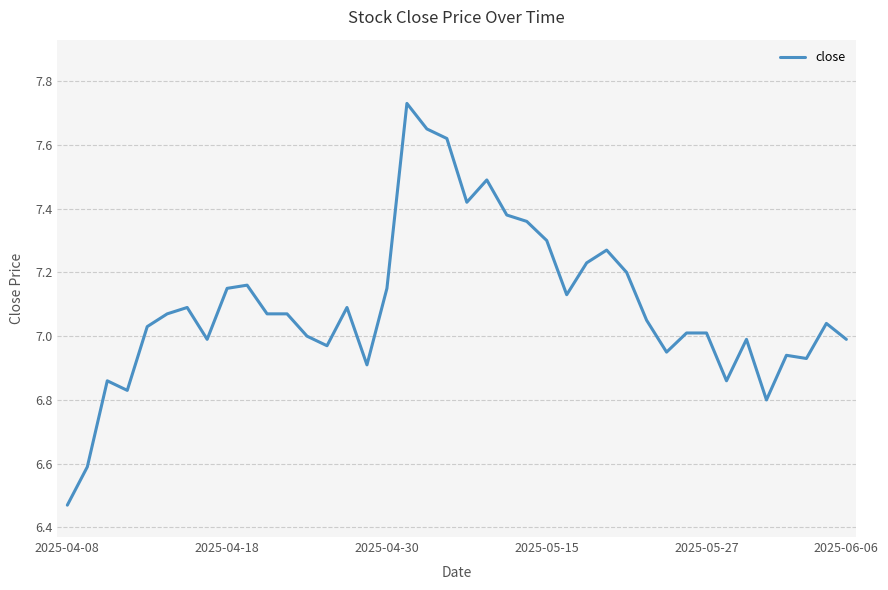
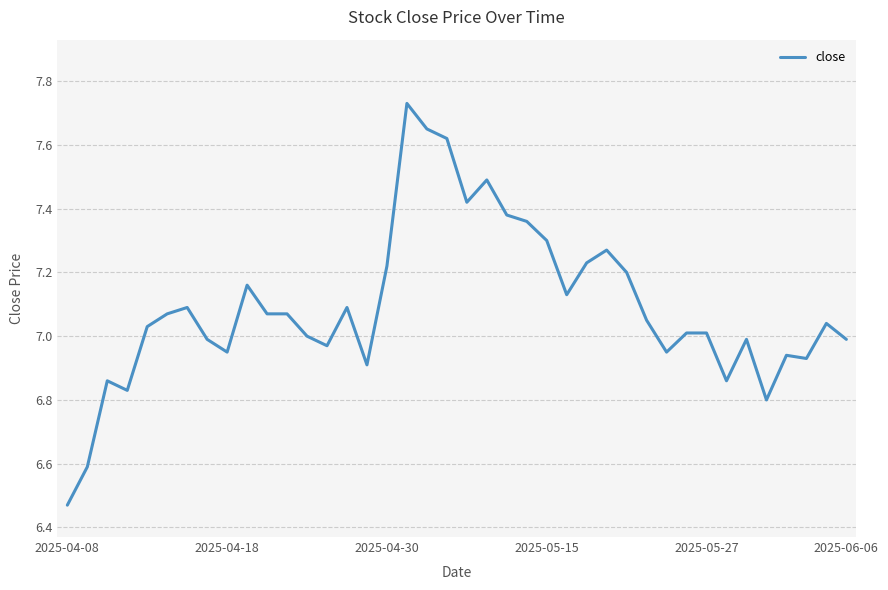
  {
    "2025-04-08": 6.47,
-   "2025-04-18": 7.15,
-   "2025-04-30": 7.15,
+   "2025-04-18": 6.95,
+   "2025-04-30": 7.22,
    "2025-05-15": 7.30,
    "2025-05-27": 7.01,
    "2025-06-06": 6.99
  }
